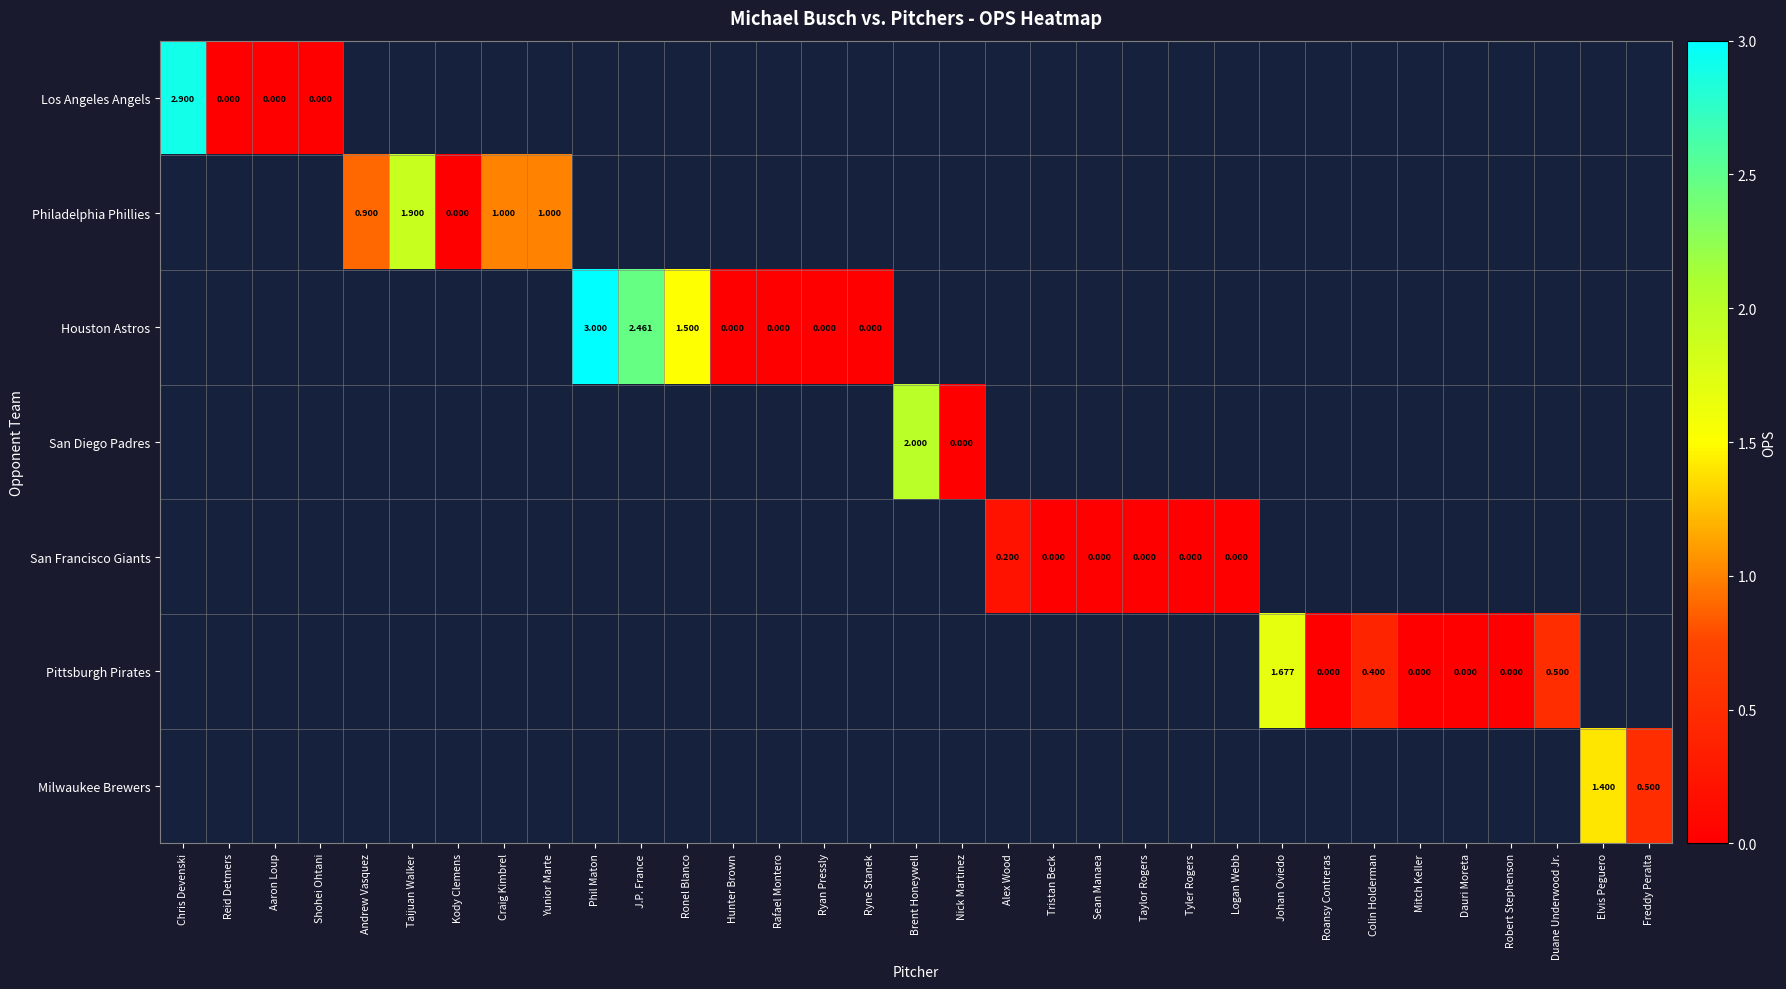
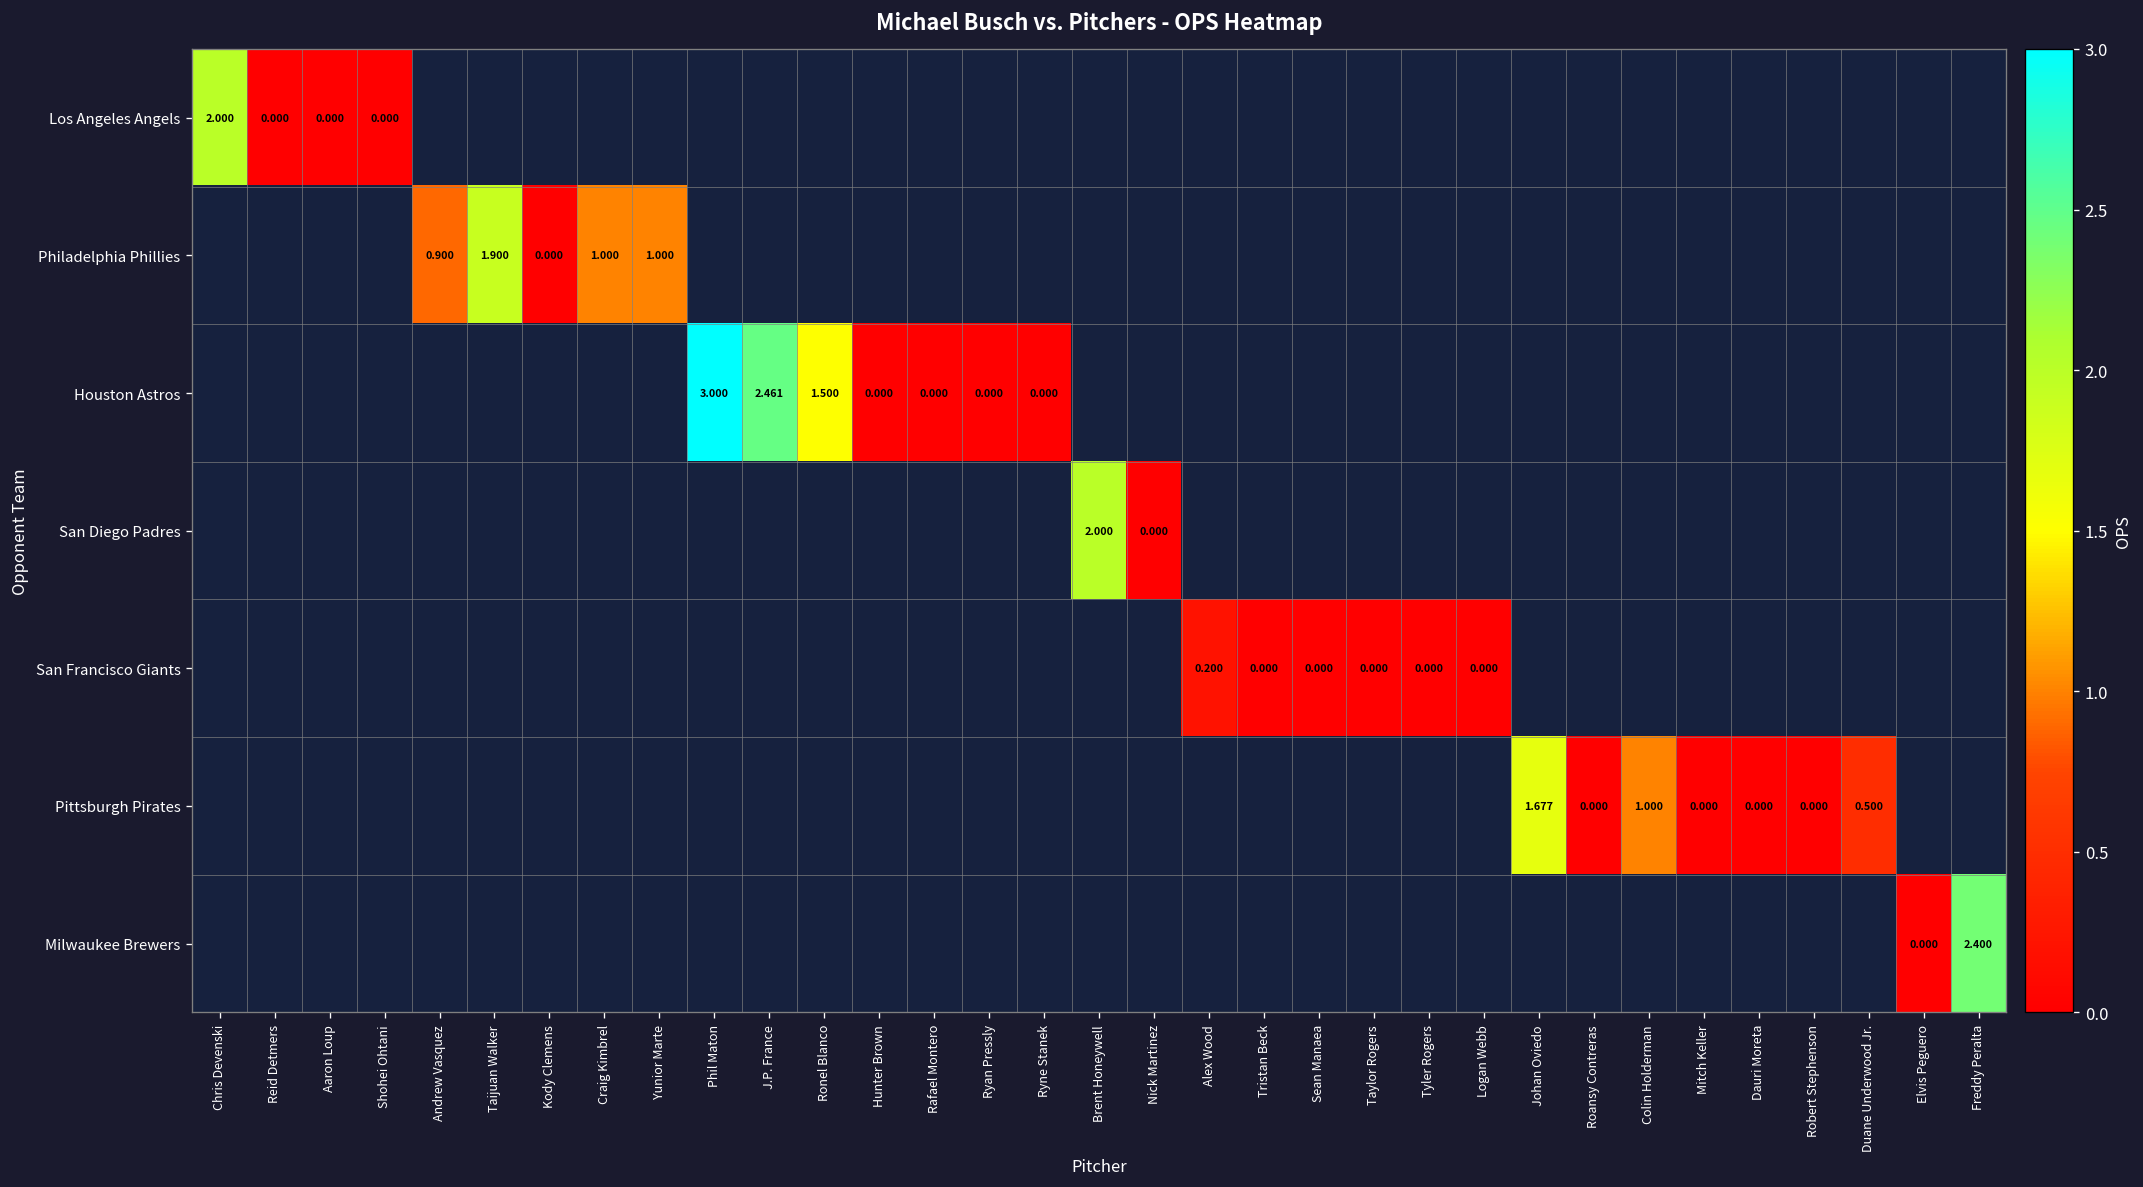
  {
    "Los Angeles Angels": {
-     "Chris Devenski": 2.900,
+     "Chris Devenski": 2.000,
      "Reid Detmers": 0.000,
      "Aaron Loup": 0.000,
      "Shohei Ohtani": 0.000
    },
    "Philadelphia Phillies": {
      "Andrew Vasquez": 0.900,
      "Taijuan Walker": 1.900,
      "Kody Clemens": 0.000,
      "Craig Kimbrel": 1.000,
      "Yunior Marte": 1.000
    },
    "Houston Astros": {
      "Phil Maton": 3.000,
      "J.P. France": 2.461,
      "Ronel Blanco": 1.500,
      "Hunter Brown": 0.000,
      "Rafael Montero": 0.000,
      "Ryan Pressly": 0.000,
      "Ryne Stanek": 0.000
    },
    "San Diego Padres": {
      "Brent Honeywell": 2.000,
      "Nick Martinez": 0.000
    },
    "San Francisco Giants": {
      "Alex Wood": 0.200,
      "Tristan Beck": 0.000,
      "Sean Manaea": 0.000,
      "Taylor Rogers": 0.000,
      "Tyler Rogers": 0.000,
      "Logan Webb": 0.000
    },
    "Pittsburgh Pirates": {
      "Johan Oviedo": 1.677,
      "Roansy Contreras": 0.000,
-     "Colin Holderman": 0.400,
+     "Colin Holderman": 1.000,
      "Mitch Keller": 0.000,
      "Dauri Moreta": 0.000,
      "Robert Stephenson": 0.000,
      "Duane Underwood Jr.": 0.500
    },
    "Milwaukee Brewers": {
-     "Elvis Peguero": 1.400,
-     "Freddy Peralta": 0.500
+     "Elvis Peguero": 0.000,
+     "Freddy Peralta": 2.400
    }
  }
